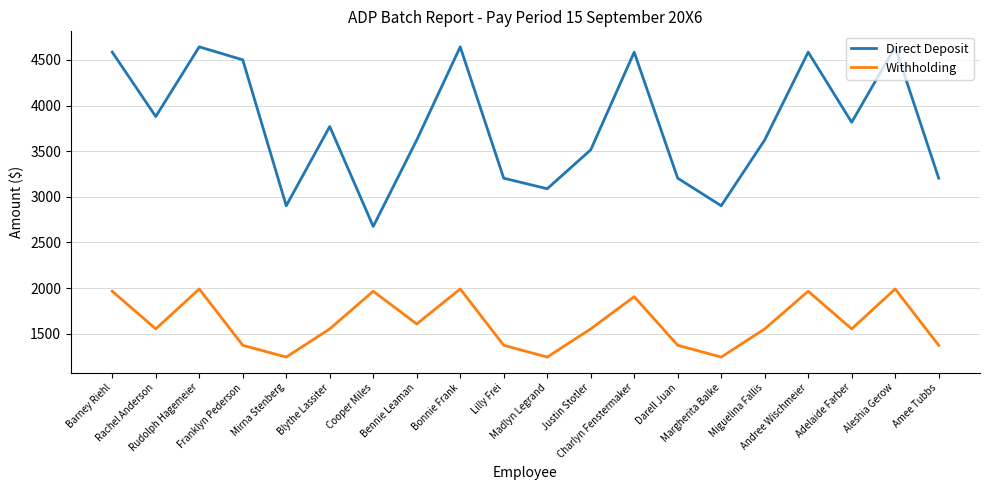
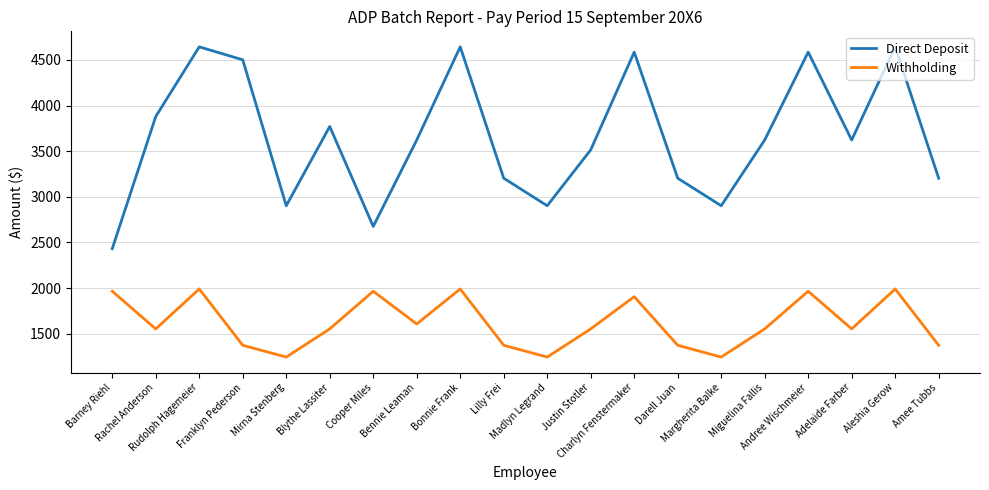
  {
    "Direct Deposit": {
-     "Barney Riehl": 4600,
+     "Barney Riehl": 2400,
      "Rachel Anderson": 3900,
      "Rudolph Hagemeier": 4600,
      "Franklyn Pederson": 4500,
      "Mirna Stenberg": 2900,
      "Blythe Lassiter": 3800,
      "Cooper Miles": 2700,
      "Bennie Leaman": 3600,
      "Bonnie Frank": 4600,
      "Lilly Frei": 3200,
-     "Madlyn Legrand": 3100,
+     "Madlyn Legrand": 2900,
      "Justin Stotler": 3500,
      "Charlyn Fenstermaker": 4600,
      "Darell Juan": 3200,
      "Margherita Balke": 2900,
      "Miguelina Fallis": 3600,
      "Andree Wischmeier": 4600,
-     "Adelaide Farber": 3800,
+     "Adelaide Farber": 3600,
      "Amee Tubbs": 3200
    },
    "Withholding": {
      "Barney Riehl": 2000,
      "Rachel Anderson": 1600,
      "Rudolph Hagemeier": 2000,
      "Franklyn Pederson": 1400,
      "Mirna Stenberg": 1200,
      "Blythe Lassiter": 1600,
      "Cooper Miles": 2000,
      "Bennie Leaman": 1600,
      "Bonnie Frank": 2000,
      "Lilly Frei": 1400,
      "Madlyn Legrand": 1200,
      "Justin Stotler": 1600,
      "Charlyn Fenstermaker": 1900,
      "Darell Juan": 1400,
      "Margherita Balke": 1200,
      "Miguelina Fallis": 1600,
      "Andree Wischmeier": 2000,
      "Adelaide Farber": 1600,
      "Aleshia Gerow": 2000,
      "Amee Tubbs": 1400
    }
  }
